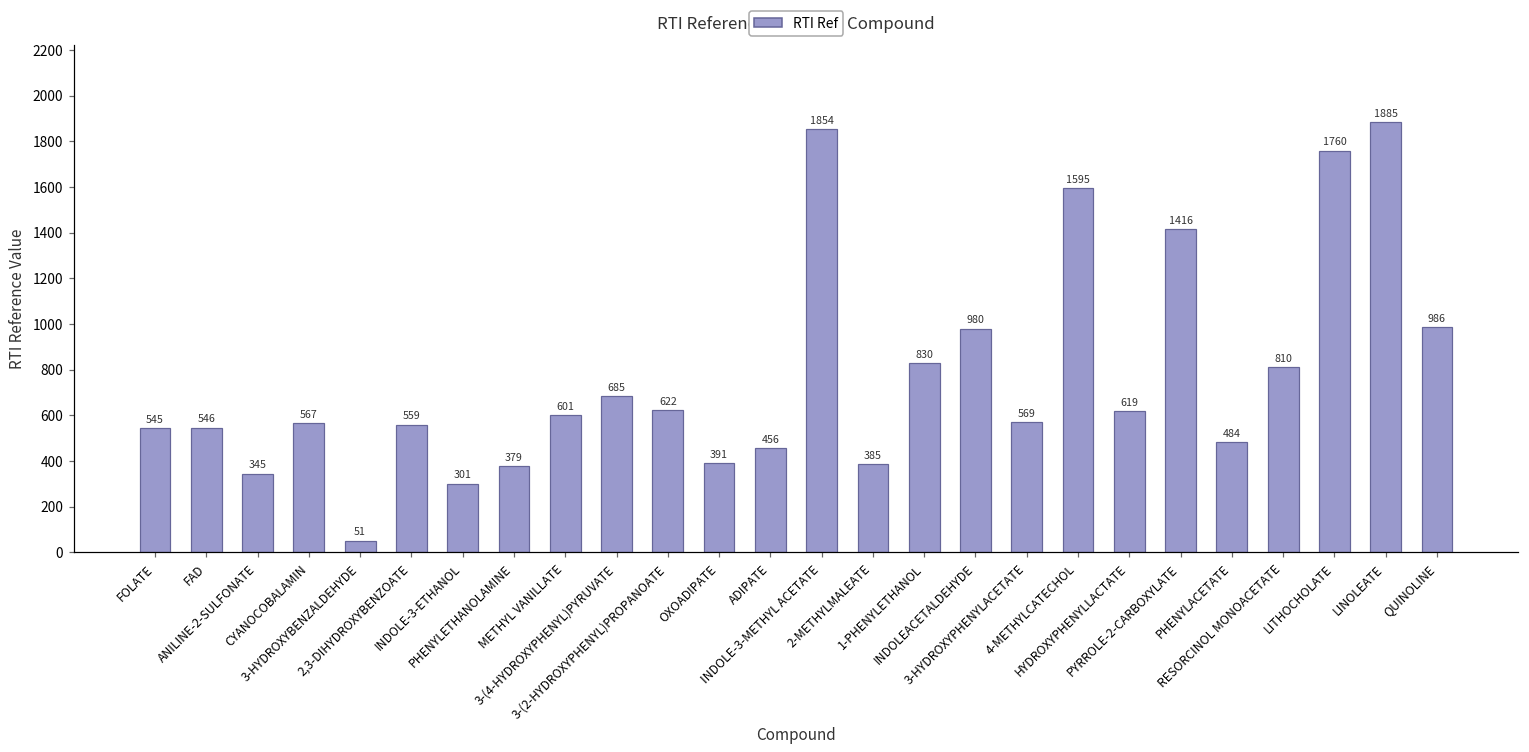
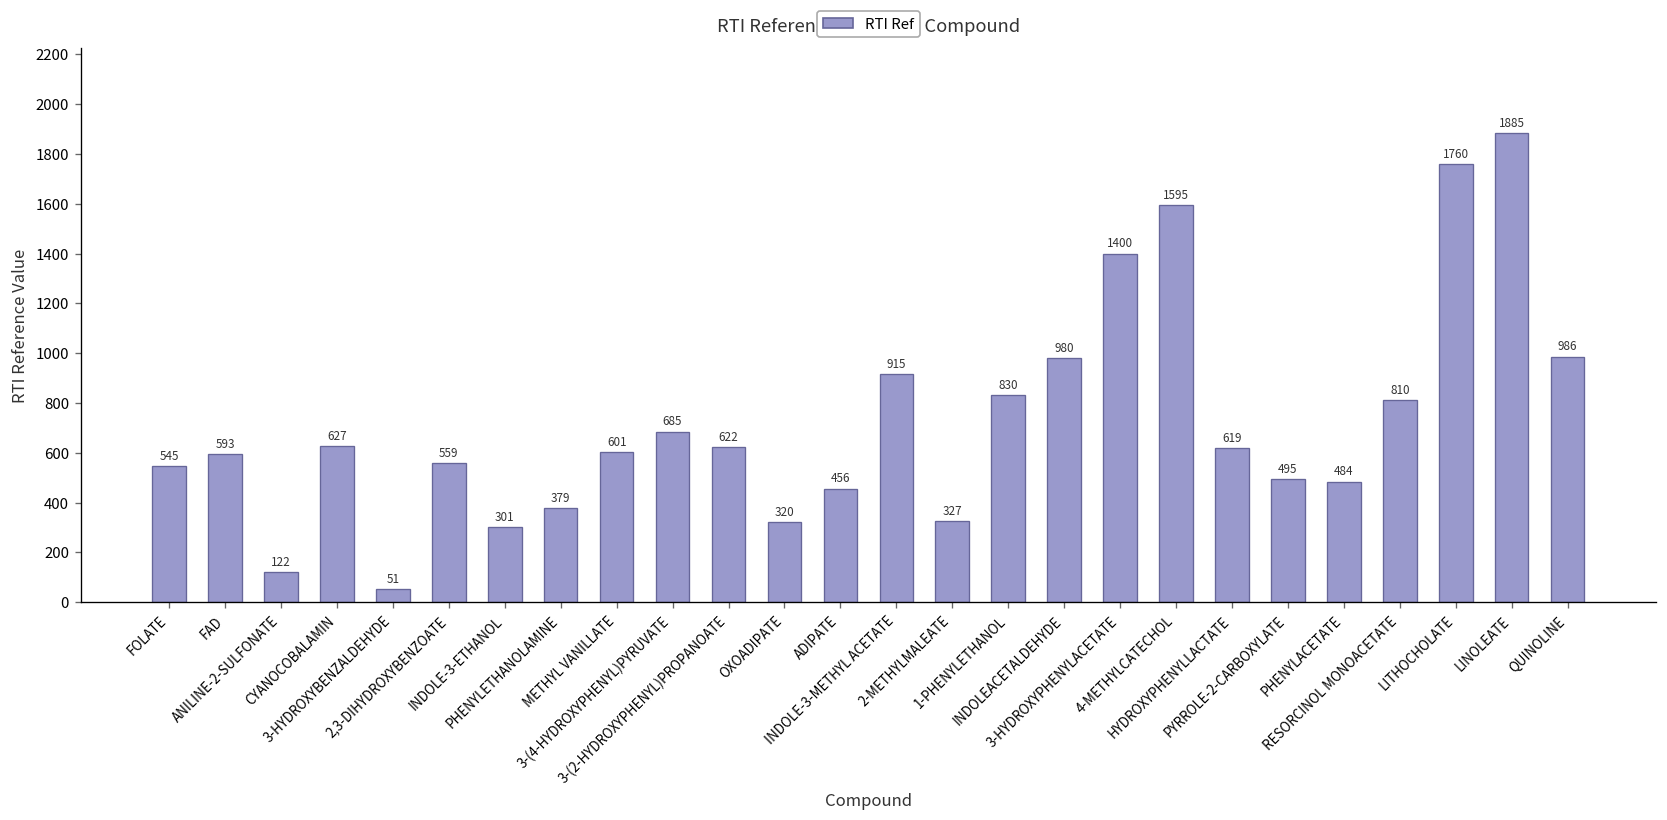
  {
    "FOLATE": 545,
-   "FAD": 546,
-   "ANILINE-2-SULFONATE": 345,
-   "CYANOCOBALAMIN": 567,
+   "FAD": 593,
+   "ANILINE-2-SULFONATE": 122,
+   "CYANOCOBALAMIN": 627,
    "3-HYDROXYBENZALDEHYDE": 51,
    "2,3-DIHYDROXYBENZOATE": 559,
    "INDOLE-3-ETHANOL": 301,
    "PHENYLETHANOLAMINE": 379,
    "METHYL VANILLATE": 601,
    "3-(4-HYDROXYPHENYL)PYRUVATE": 685,
    "3-(2-HYDROXYPHENYL)PROPANOATE": 622,
-   "OXOADIPATE": 391,
+   "OXOADIPATE": 320,
    "ADIPATE": 456,
-   "INDOLE-3-METHYL ACETATE": 1854,
-   "2-METHYLMALEATE": 385,
+   "INDOLE-3-METHYL ACETATE": 915,
+   "2-METHYLMALEATE": 327,
    "1-PHENYLETHANOL": 830,
    "INDOLEACETALDEHYDE": 980,
-   "3-HYDROXYPHENYLACETATE": 569,
+   "3-HYDROXYPHENYLACETATE": 1400,
    "4-METHYLCATECHOL": 1595,
    "HYDROXYPHENYLLACTATE": 619,
-   "PYRROLE-2-CARBOXYLATE": 1416,
+   "PYRROLE-2-CARBOXYLATE": 495,
    "PHENYLACETATE": 484,
    "RESORCINOL MONOACETATE": 810,
    "LITHOCHOLATE": 1760,
    "LINOLEATE": 1885,
    "QUINOLINE": 986
  }
